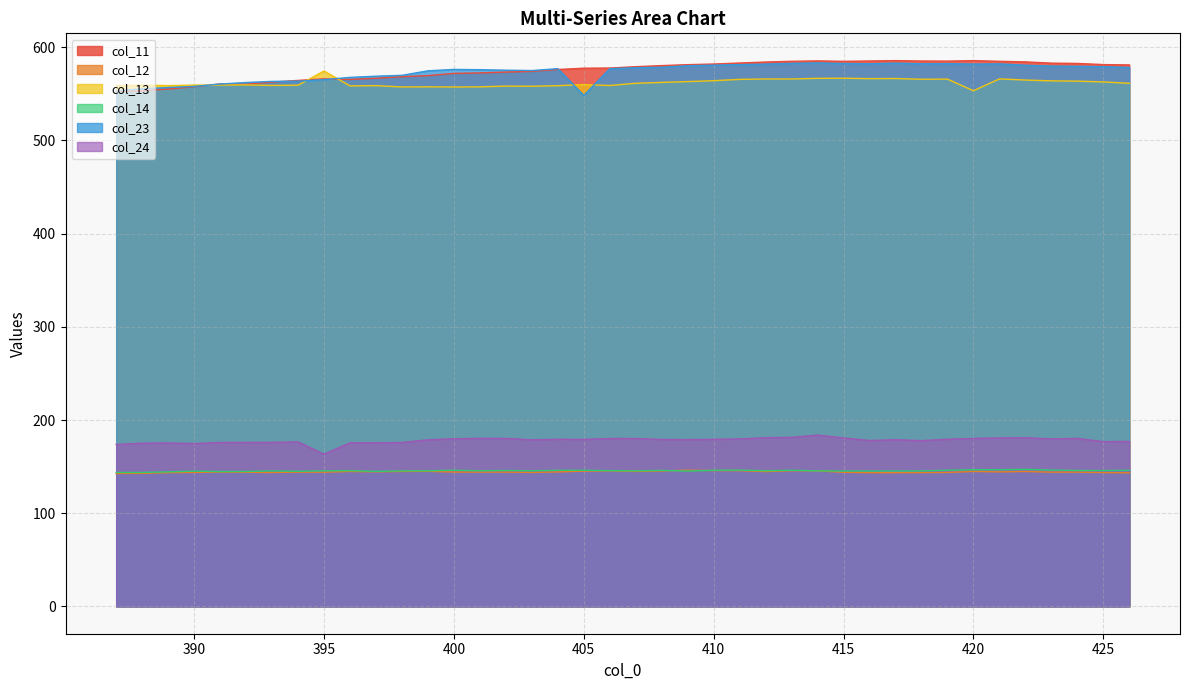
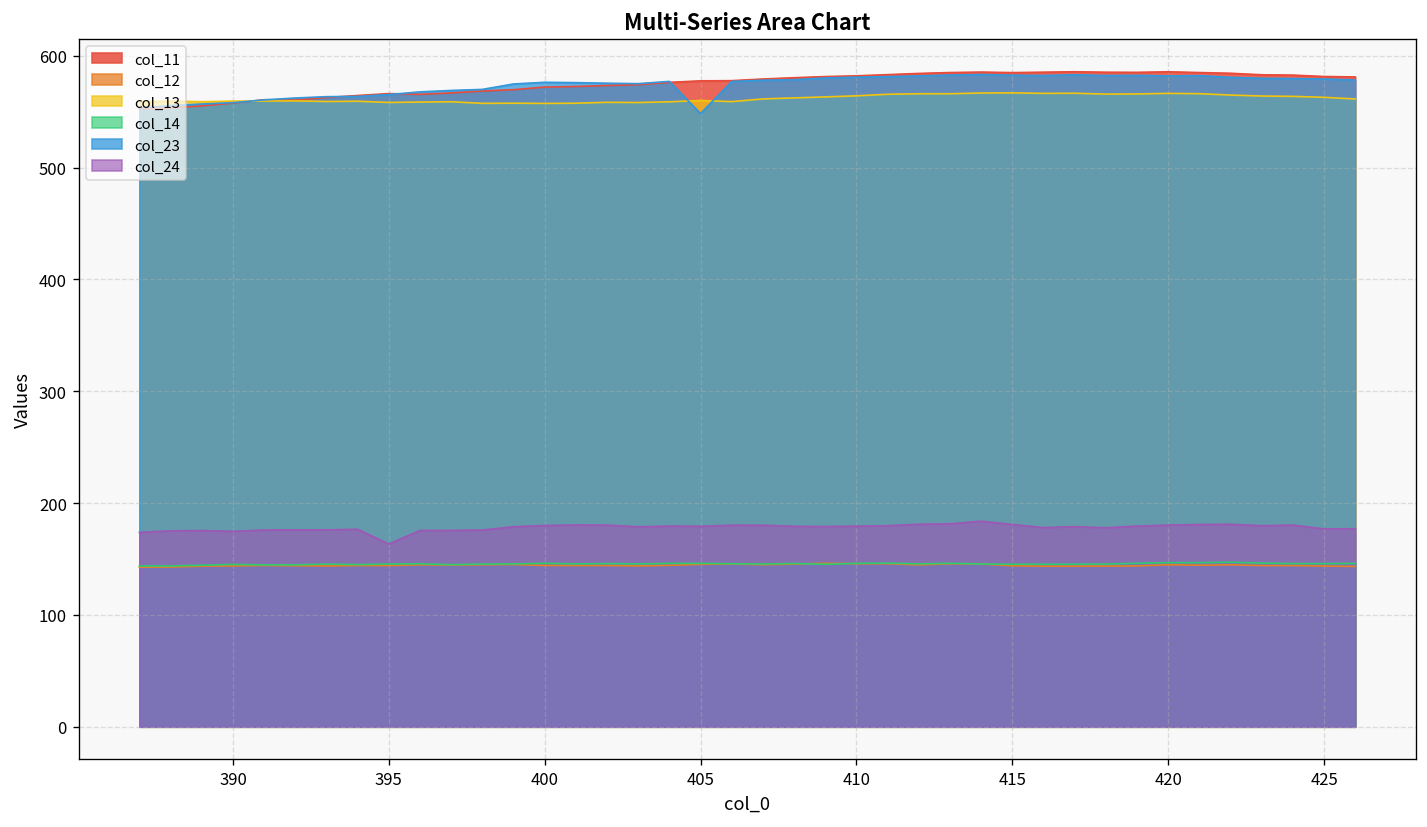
  {
    "col_13": {
-     "395": 570,
+     "395": 560,
      "400": 560,
      "405": 560,
      "410": 560,
      "415": 570,
-     "420": 550,
+     "420": 570,
      "425": 560
    },
    "col_23": {
      "400": 580,
      "405": 550,
      "420": 580
    },
    "col_24": {
      "390": 170,
      "395": 160,
      "400": 180,
      "405": 180,
      "410": 180,
      "415": 180,
      "420": 180,
      "425": 180
    }
  }
